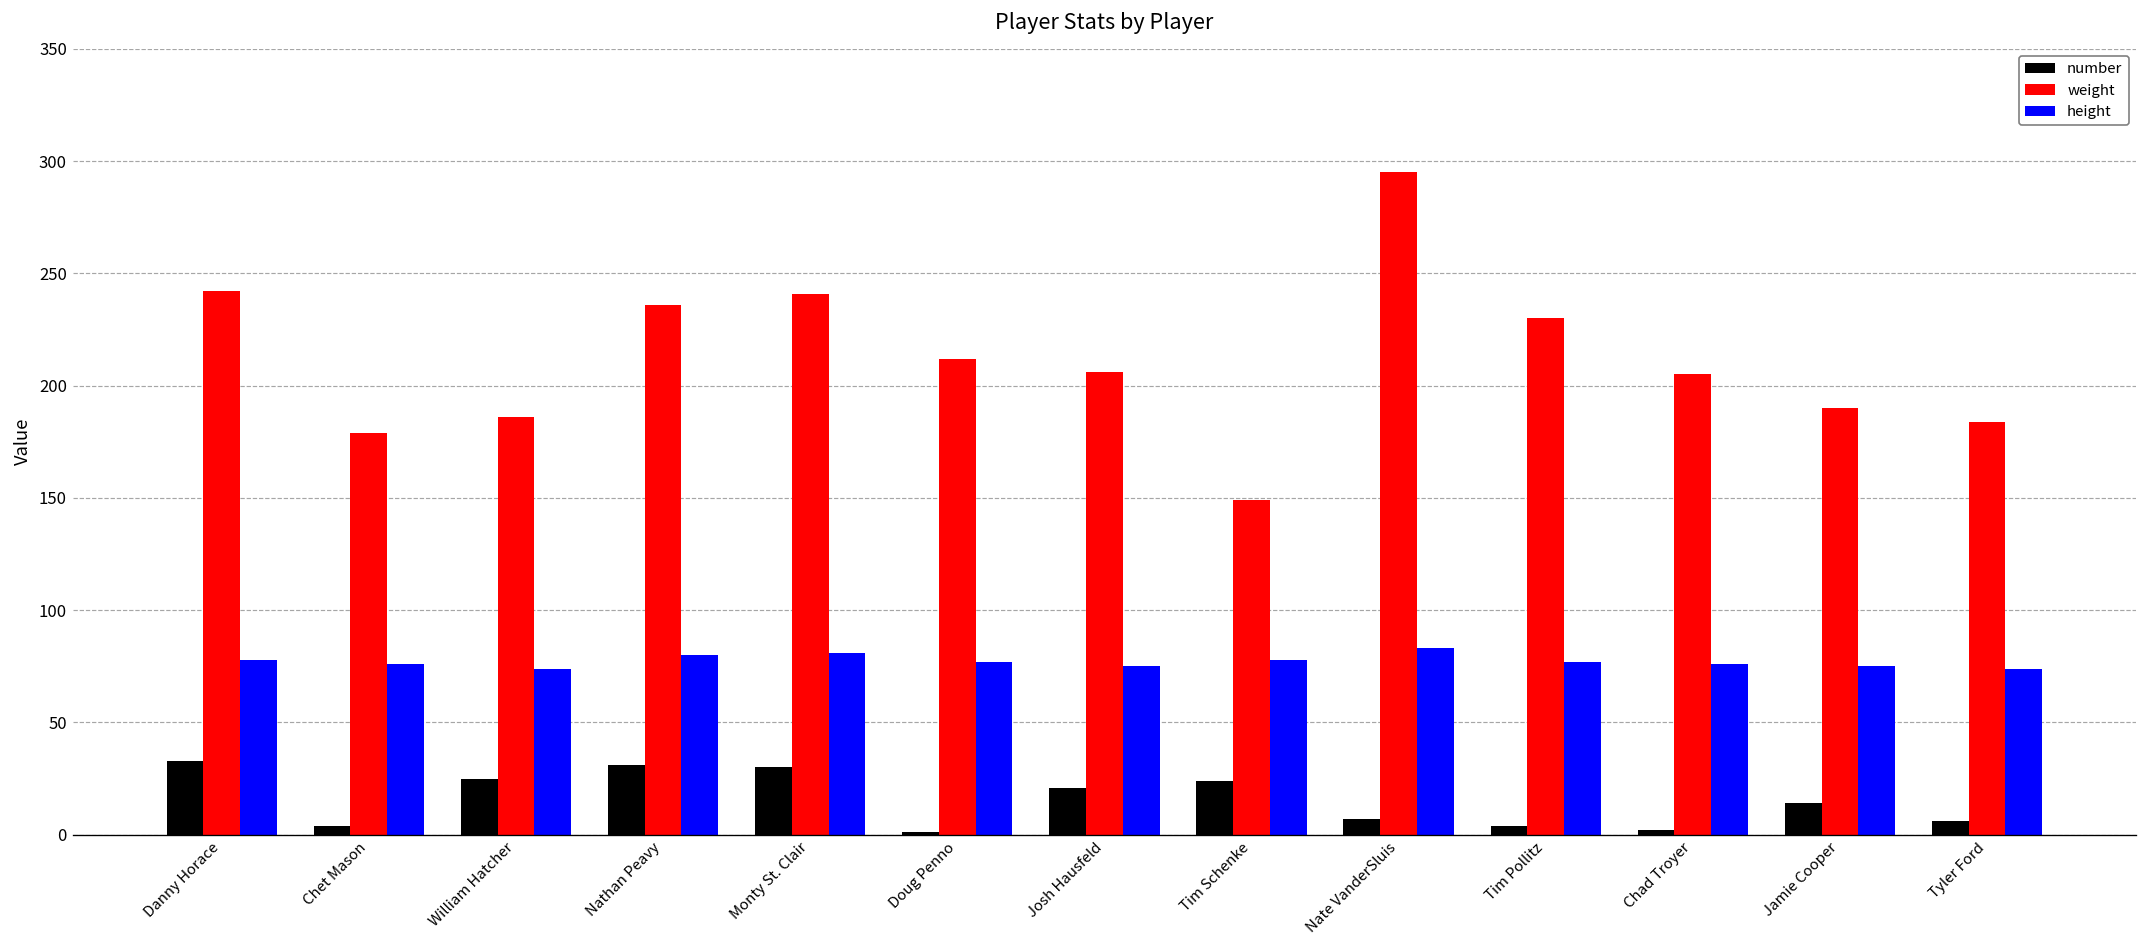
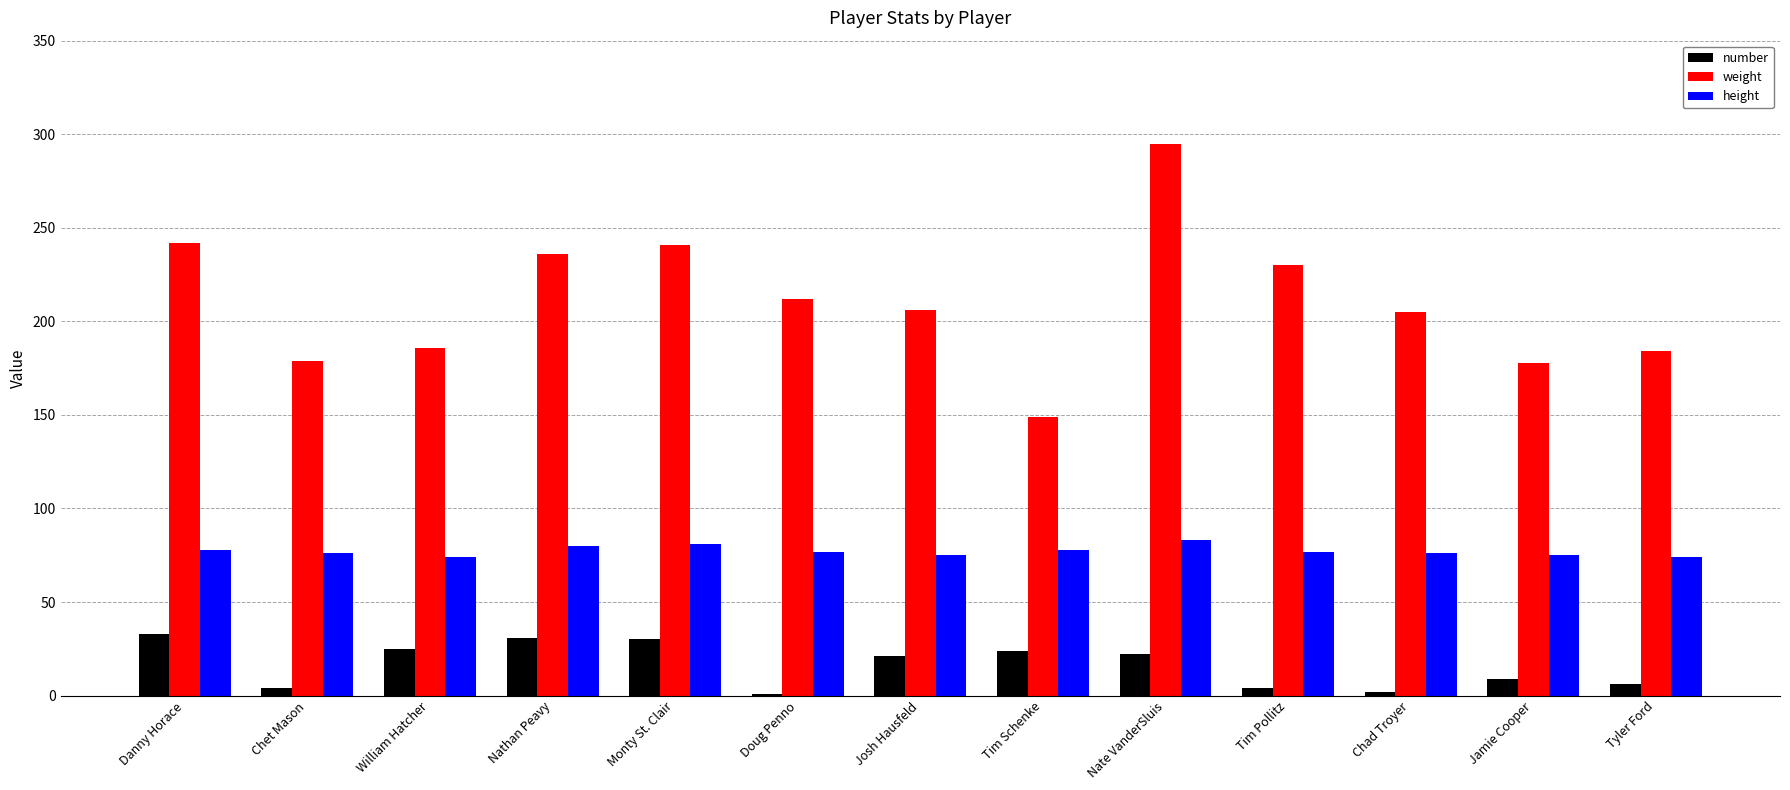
  {
    "number": {
      "Danny Horace": 33,
      "Chet Mason": 4,
      "William Hatcher": 25,
      "Nathan Peavy": 31,
      "Monty St. Clair": 30,
      "Josh Hausfeld": 21,
      "Tim Schenke": 24,
-     "Nate VanderSluis": 7,
+     "Nate VanderSluis": 22,
      "Tim Pollitz": 4,
      "Chad Troyer": 2,
-     "Jamie Cooper": 14,
+     "Jamie Cooper": 9,
      "Tyler Ford": 6
    },
    "weight": {
      "Danny Horace": 242,
      "Chet Mason": 179,
      "William Hatcher": 186,
      "Nathan Peavy": 236,
      "Monty St. Clair": 241,
      "Doug Penno": 212,
      "Josh Hausfeld": 206,
      "Tim Schenke": 149,
      "Nate VanderSluis": 295,
      "Tim Pollitz": 230,
      "Chad Troyer": 205,
-     "Jamie Cooper": 190,
+     "Jamie Cooper": 178,
      "Tyler Ford": 184
    },
    "height": {
      "Danny Horace": 78,
      "Chet Mason": 76,
      "William Hatcher": 74,
      "Nathan Peavy": 80,
      "Monty St. Clair": 81,
      "Doug Penno": 77,
      "Josh Hausfeld": 75,
      "Tim Schenke": 78,
      "Nate VanderSluis": 83,
      "Tim Pollitz": 77,
      "Chad Troyer": 76,
      "Jamie Cooper": 75,
      "Tyler Ford": 74
    }
  }
